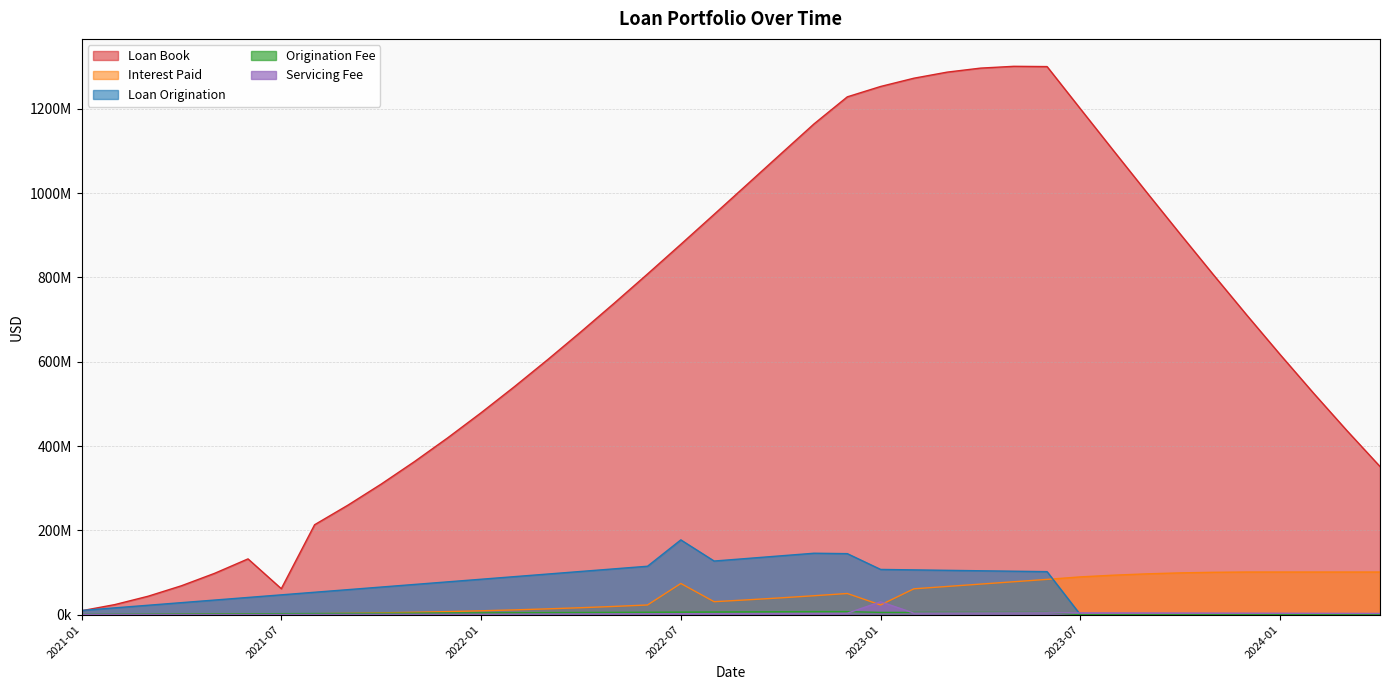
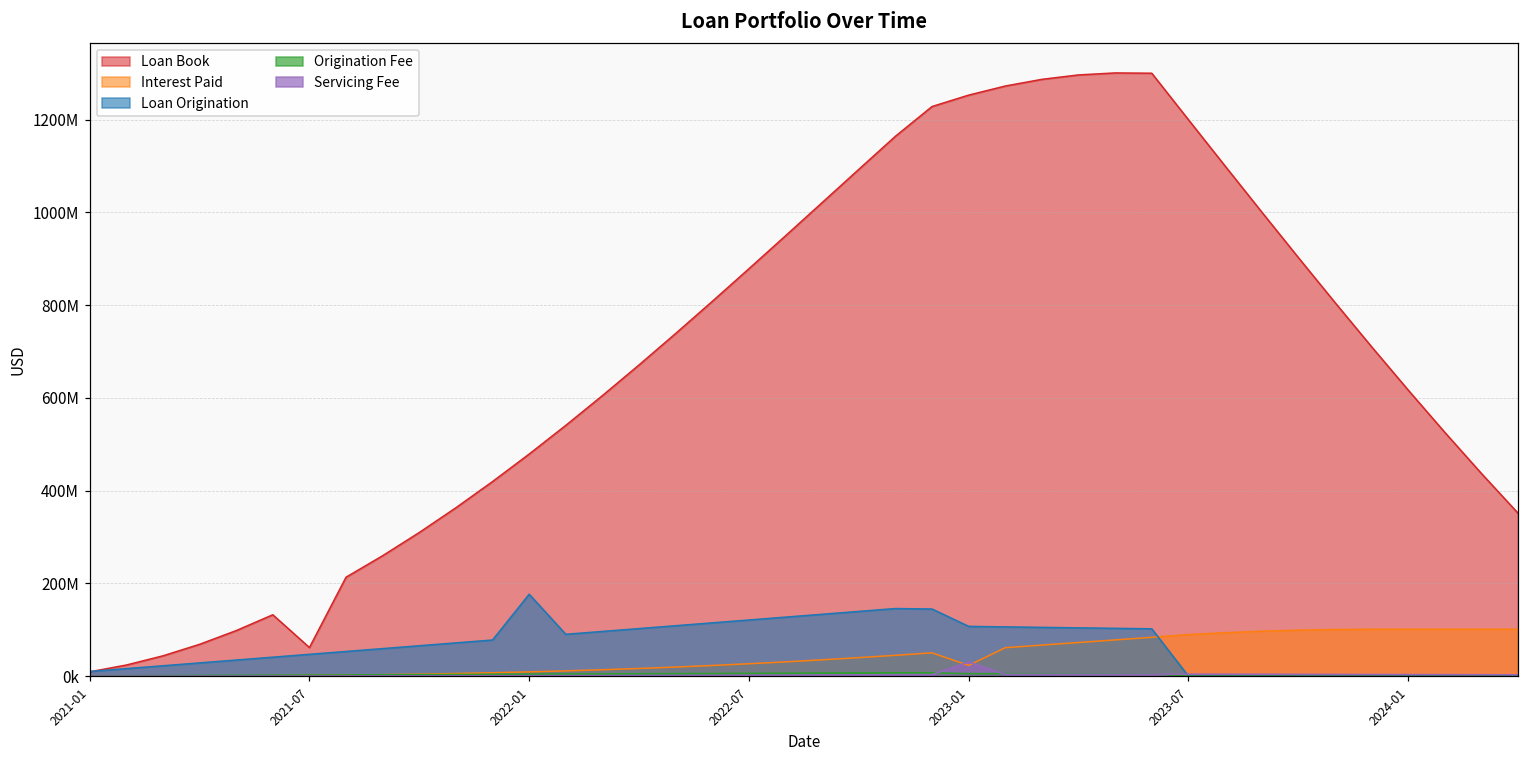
  {
    "Loan Book": {
      "2021-07": 60000000,
      "2022-01": 480000000,
      "2022-07": 880000000,
      "2023-01": 1250000000,
      "2023-07": 1200000000,
      "2024-01": 620000000
    },
    "Interest Paid": {
-     "2022-07": 70000000,
+     "2022-07": 30000000,
      "2023-01": 20000000,
      "2023-07": 90000000,
      "2024-01": 100000000
    },
    "Loan Origination": {
      "2021-07": 50000000,
-     "2022-01": 80000000,
-     "2022-07": 180000000,
+     "2022-01": 180000000,
+     "2022-07": 120000000,
      "2023-01": 110000000
    },
    "Origination Fee": {
      "2023-01": 10000000
    },
    "Servicing Fee": {
      "2023-01": 30000000
    }
  }
